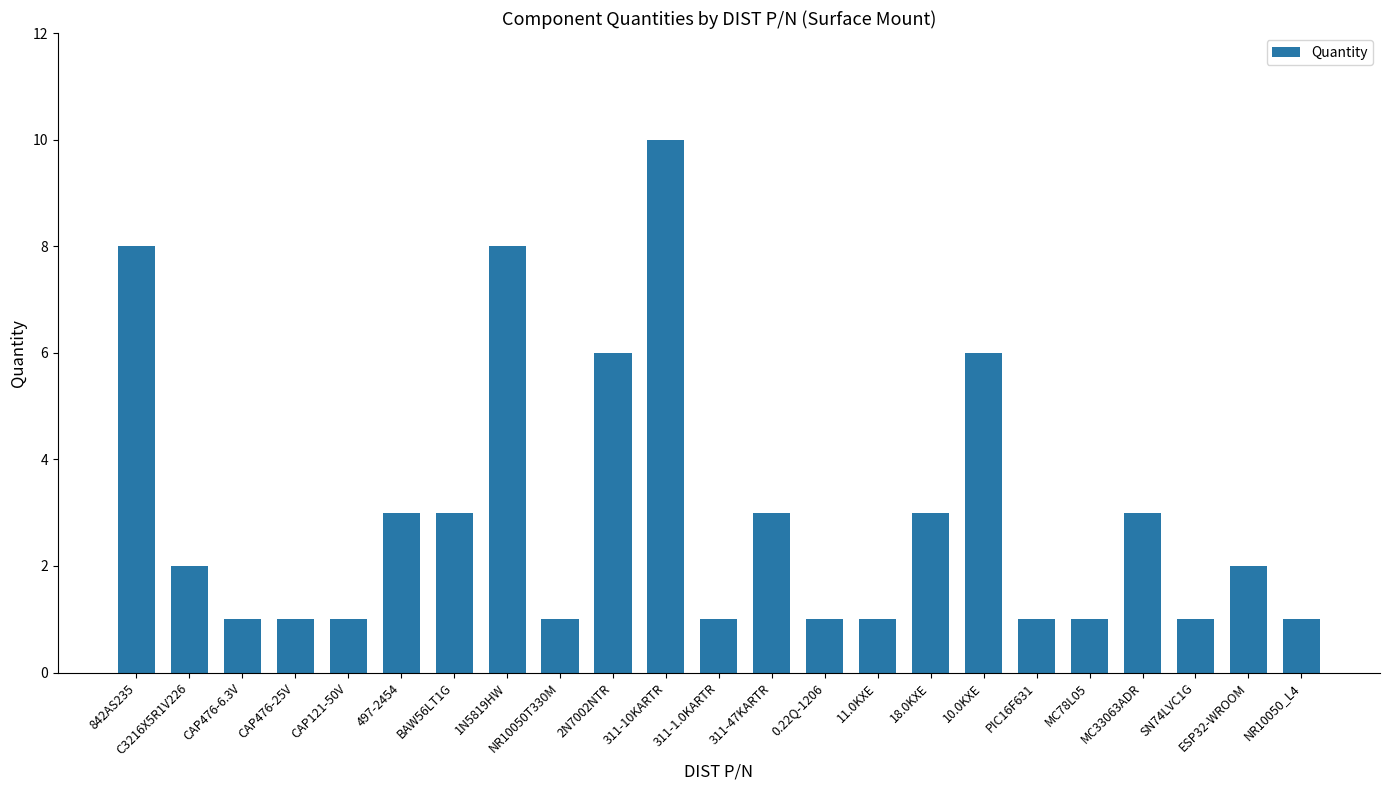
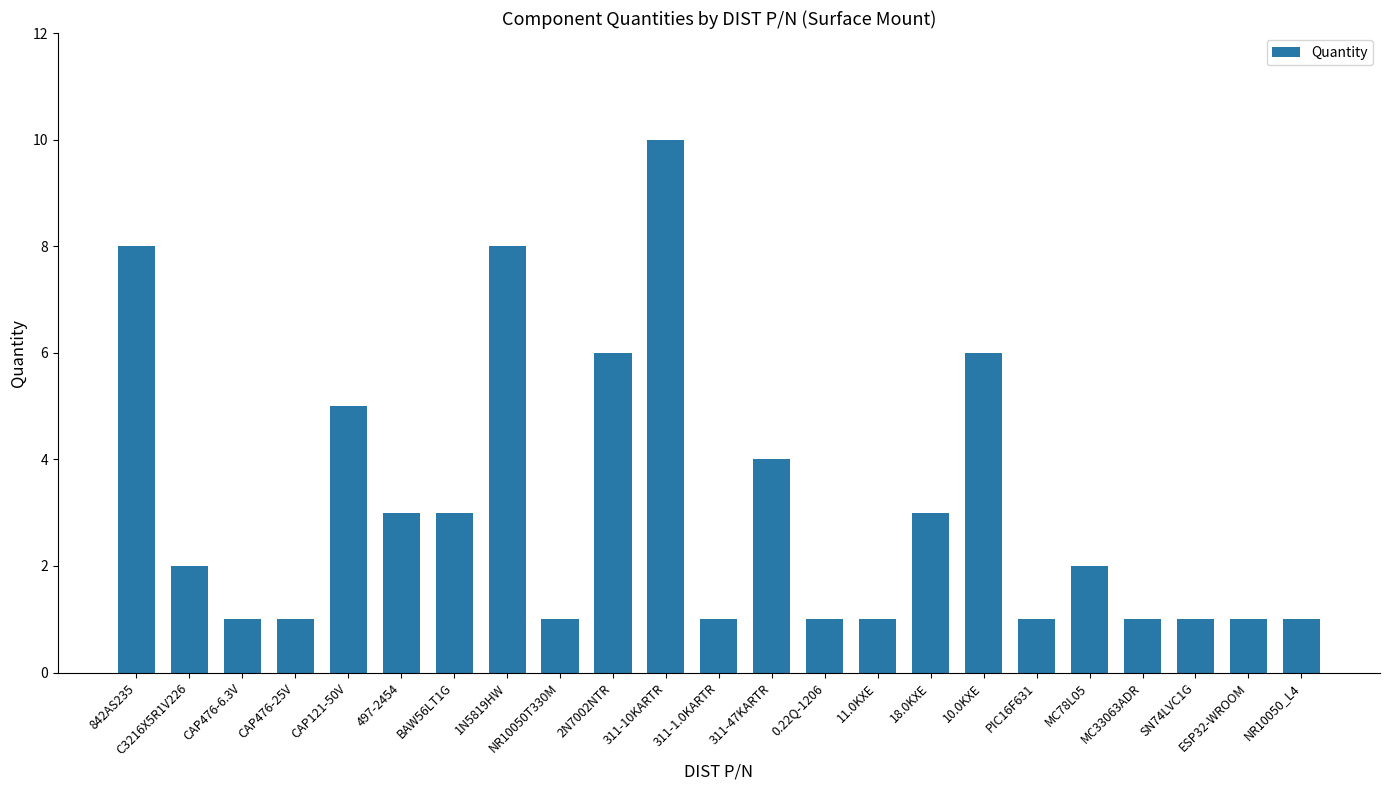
  {
    "842AS235": 8,
    "C3216X5R1V226": 2,
    "CAP476-6.3V": 1,
    "CAP476-25V": 1,
-   "CAP121-50V": 1,
+   "CAP121-50V": 5,
    "497-2454": 3,
    "BAW56LT1G": 3,
    "1N5819HW": 8,
    "NR10050T330M": 1,
    "2N7002NTR": 6,
    "311-10KARTR": 10,
    "311-1.0KARTR": 1,
-   "311-47KARTR": 3,
+   "311-47KARTR": 4,
    "0.22Q-1206": 1,
    "11.0KXE": 1,
    "18.0KXE": 3,
    "10.0KXE": 6,
    "PIC16F631": 1,
-   "MC78L05": 1,
-   "MC33063ADR": 3,
+   "MC78L05": 2,
+   "MC33063ADR": 1,
    "SN74LVC1G": 1,
-   "ESP32-WROOM": 2,
+   "ESP32-WROOM": 1,
    "NR10050_L4": 1
  }
